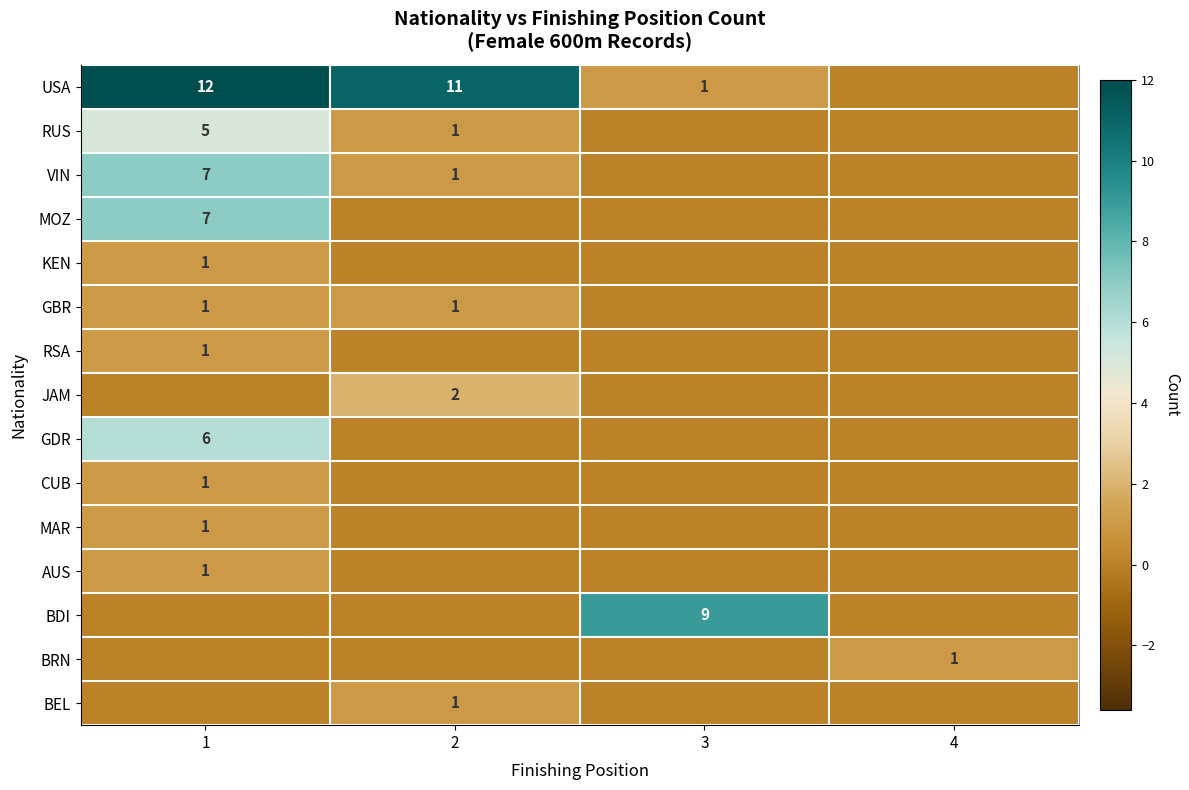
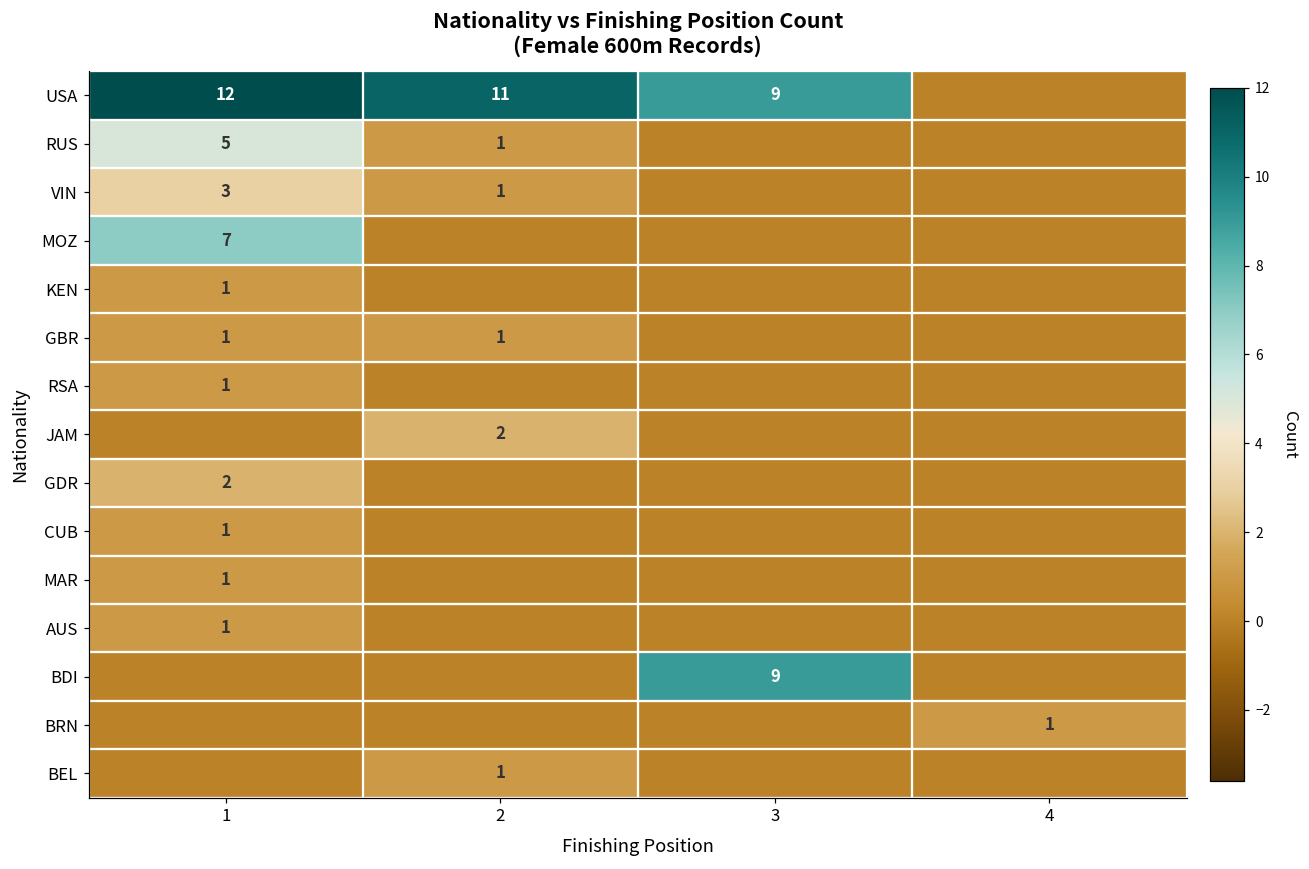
  {
    "USA": {
      "1": 12,
      "2": 11,
-     "3": 1
+     "3": 9
    },
    "RUS": {
      "1": 5,
      "2": 1
    },
    "VIN": {
-     "1": 7,
+     "1": 3,
      "2": 1
    },
    "MOZ": {
      "1": 7
    },
    "KEN": {
      "1": 1
    },
    "GBR": {
      "1": 1,
      "2": 1
    },
    "RSA": {
      "1": 1
    },
    "JAM": {
      "2": 2
    },
    "GDR": {
-     "1": 6
+     "1": 2
    },
    "CUB": {
      "1": 1
    },
    "MAR": {
      "1": 1
    },
    "AUS": {
      "1": 1
    },
    "BDI": {
      "3": 9
    },
    "BRN": {
      "4": 1
    },
    "BEL": {
      "2": 1
    }
  }
